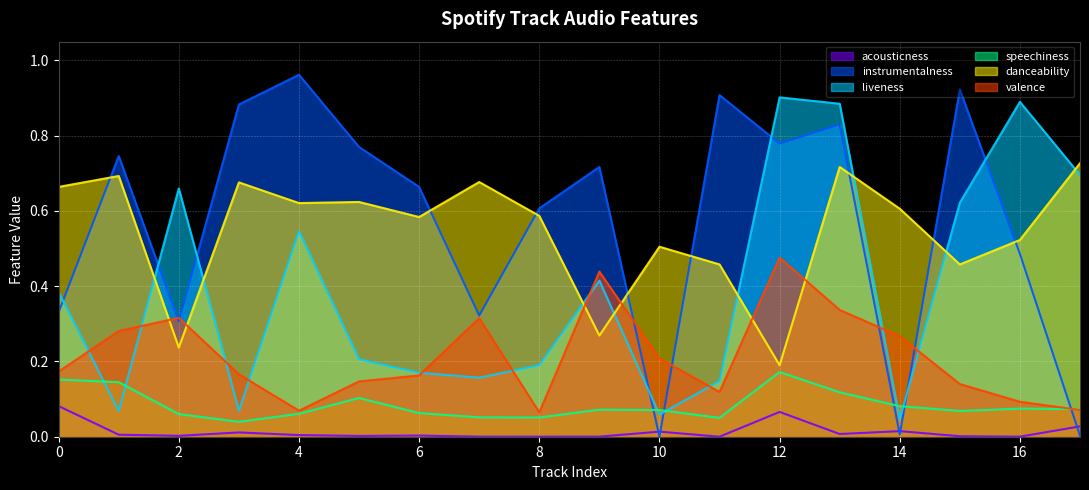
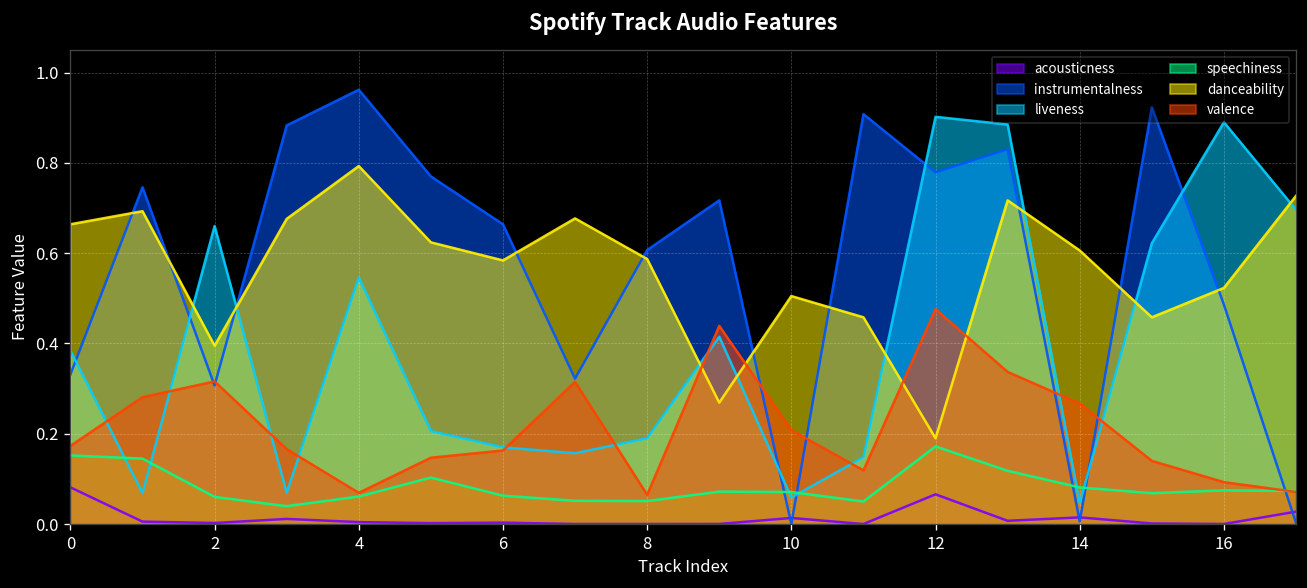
  {
    "acousticness": {
      "0": 0.08,
      "2": 0.00,
      "4": 0.00,
      "6": 0.00,
      "8": 0.00,
      "10": 0.01,
      "12": 0.07,
      "14": 0.01,
      "16": 0.00
    },
    "instrumentalness": {
      "0": 0.33,
      "2": 0.31,
      "4": 0.96,
      "6": 0.66,
      "8": 0.61,
      "10": 0.00,
      "12": 0.78,
      "14": 0.01,
      "16": 0.49
    },
    "liveness": {
      "0": 0.38,
      "2": 0.66,
      "4": 0.55,
      "6": 0.17,
      "8": 0.19,
      "10": 0.06,
      "12": 0.90,
      "14": 0.05,
      "16": 0.89
    },
    "speechiness": {
      "0": 0.15,
      "2": 0.06,
      "4": 0.06,
      "6": 0.06,
      "8": 0.05,
      "10": 0.07,
      "12": 0.17,
      "14": 0.08,
      "16": 0.07
    },
    "danceability": {
      "0": 0.66,
-     "2": 0.24,
-     "4": 0.62,
+     "2": 0.40,
+     "4": 0.79,
      "6": 0.58,
      "8": 0.59,
      "10": 0.51,
      "12": 0.19,
      "14": 0.61,
      "16": 0.52
    },
    "valence": {
      "0": 0.17,
      "2": 0.32,
      "4": 0.07,
      "6": 0.16,
      "8": 0.06,
      "10": 0.21,
      "12": 0.48,
      "14": 0.27,
      "16": 0.09
    }
  }
